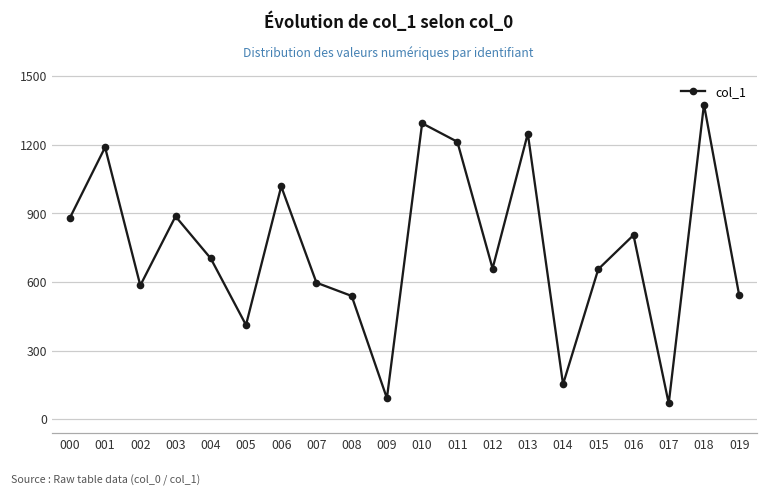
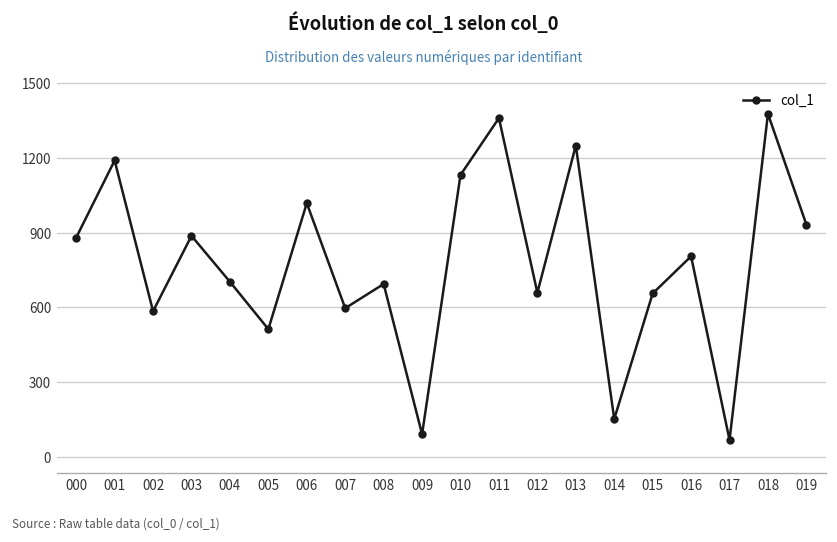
  {
    "000": 880,
    "001": 1190,
    "002": 590,
    "003": 890,
    "004": 700,
-   "005": 410,
+   "005": 510,
    "006": 1020,
    "007": 600,
-   "008": 540,
+   "008": 690,
    "009": 90,
-   "010": 1290,
-   "011": 1210,
+   "010": 1130,
+   "011": 1360,
    "012": 660,
    "013": 1250,
    "014": 150,
    "015": 660,
    "016": 810,
    "017": 70,
    "018": 1380,
-   "019": 540
+   "019": 930
  }
